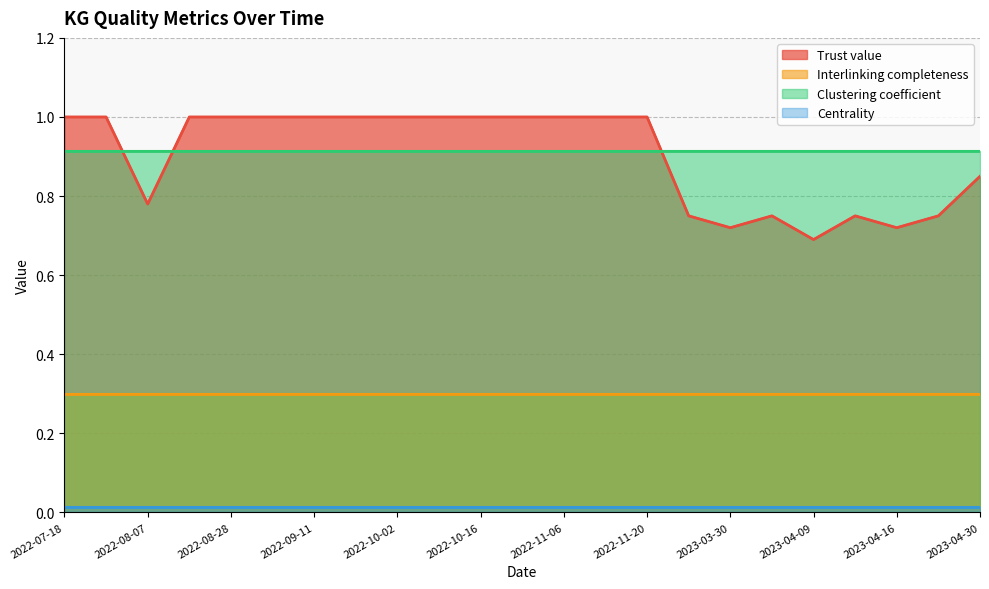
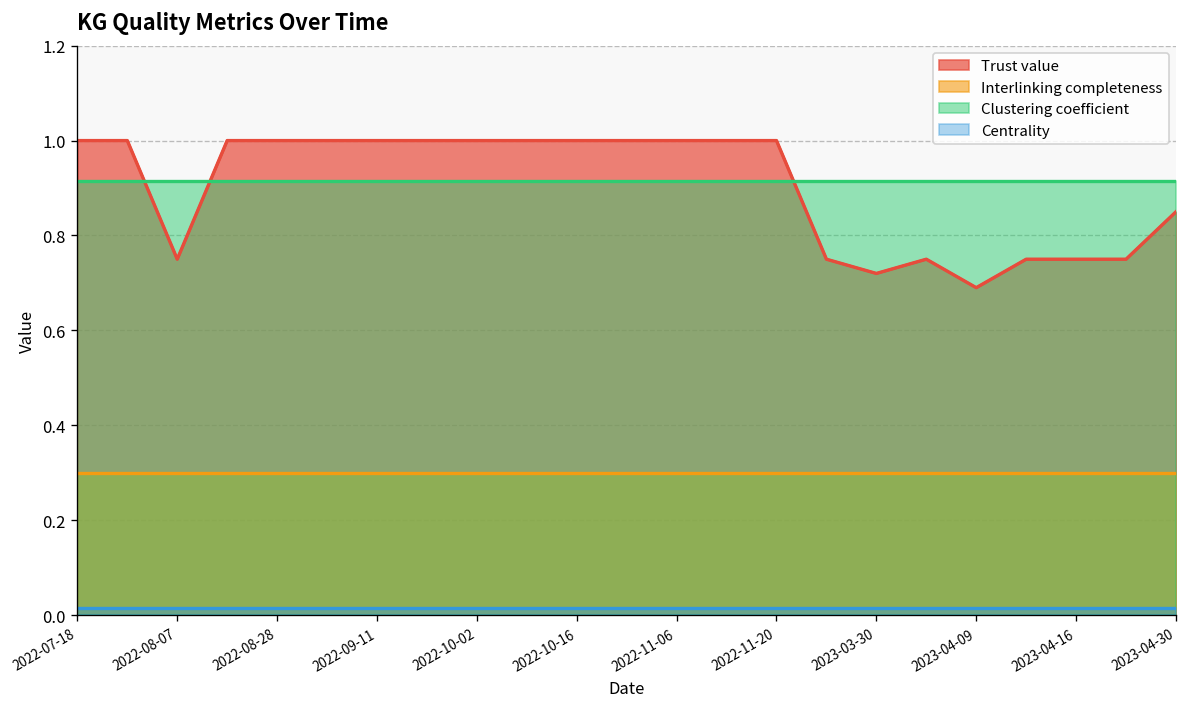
  {
    "Trust value": {
      "2022-07-18": 1.00,
-     "2022-08-07": 0.78,
+     "2022-08-07": 0.75,
      "2022-08-28": 1.00,
      "2022-09-11": 1.00,
      "2022-10-02": 1.00,
      "2022-10-16": 1.00,
      "2022-11-06": 1.00,
      "2022-11-20": 1.00,
      "2023-03-30": 0.72,
      "2023-04-09": 0.69,
-     "2023-04-16": 0.72,
+     "2023-04-16": 0.75,
      "2023-04-30": 0.85
    },
    "Interlinking completeness": {
      "2022-07-18": 0.30,
      "2022-08-07": 0.30,
      "2022-08-28": 0.30,
      "2022-09-11": 0.30,
      "2022-10-02": 0.30,
      "2022-10-16": 0.30,
      "2022-11-06": 0.30,
      "2022-11-20": 0.30,
      "2023-03-30": 0.30,
      "2023-04-09": 0.30,
      "2023-04-16": 0.30,
      "2023-04-30": 0.30
    },
    "Clustering coefficient": {
      "2022-07-18": 0.91,
      "2022-08-07": 0.91,
      "2022-08-28": 0.91,
      "2022-09-11": 0.91,
      "2022-10-02": 0.91,
      "2022-10-16": 0.91,
      "2022-11-06": 0.91,
      "2022-11-20": 0.91,
      "2023-03-30": 0.91,
      "2023-04-09": 0.91,
      "2023-04-16": 0.91,
      "2023-04-30": 0.91
    },
    "Centrality": {
      "2022-07-18": 0.01,
      "2022-08-07": 0.01,
      "2022-08-28": 0.01,
      "2022-09-11": 0.01,
      "2022-10-02": 0.01,
      "2022-10-16": 0.01,
      "2022-11-06": 0.01,
      "2022-11-20": 0.01,
      "2023-03-30": 0.01,
      "2023-04-09": 0.01,
      "2023-04-16": 0.01,
      "2023-04-30": 0.01
    }
  }
